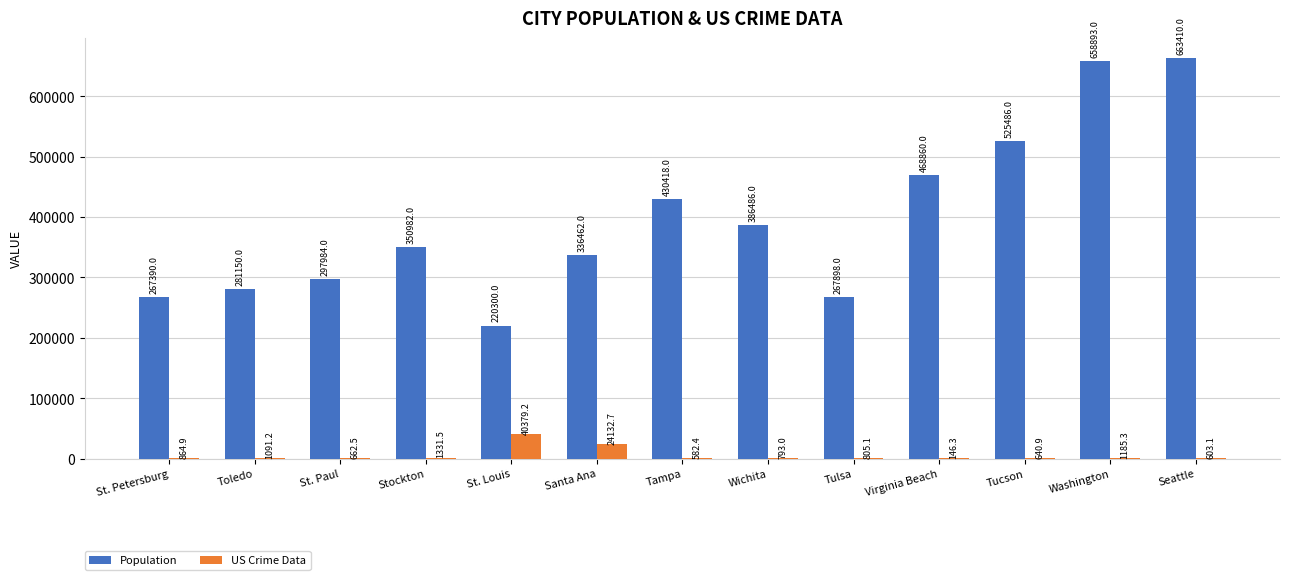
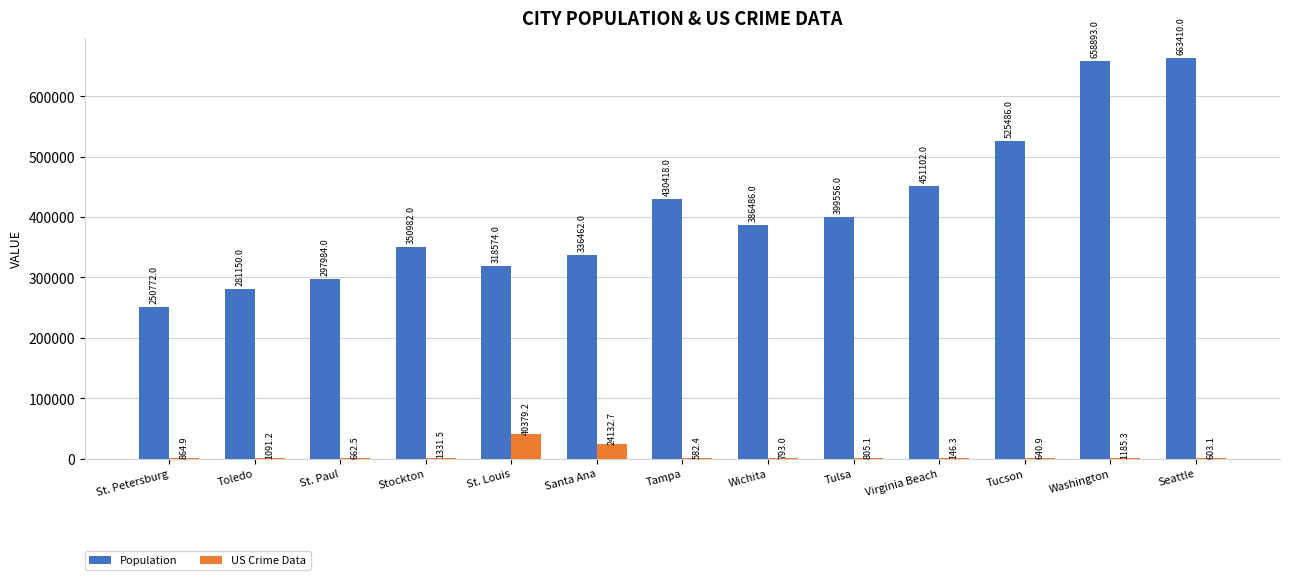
  {
    "Population": {
-     "St. Petersburg": 267390.0,
+     "St. Petersburg": 250772.0,
      "Toledo": 281150.0,
      "St. Paul": 297984.0,
      "Stockton": 350982.0,
-     "St. Louis": 220300.0,
+     "St. Louis": 318574.0,
      "Santa Ana": 336462.0,
      "Tampa": 430418.0,
      "Wichita": 386486.0,
-     "Tulsa": 267898.0,
-     "Virginia Beach": 468860.0,
+     "Tulsa": 399556.0,
+     "Virginia Beach": 451102.0,
      "Tucson": 525486.0,
      "Washington": 658893.0,
      "Seattle": 663410.0
    },
    "US Crime Data": {
      "St. Petersburg": 864.9,
      "Toledo": 1091.2,
      "St. Paul": 662.5,
      "Stockton": 1331.5,
      "St. Louis": 40379.2,
      "Santa Ana": 24132.7,
      "Tampa": 582.4,
      "Wichita": 793.0,
      "Tulsa": 805.1,
      "Virginia Beach": 146.3,
      "Tucson": 640.9,
      "Washington": 1185.3,
      "Seattle": 603.1
    }
  }
